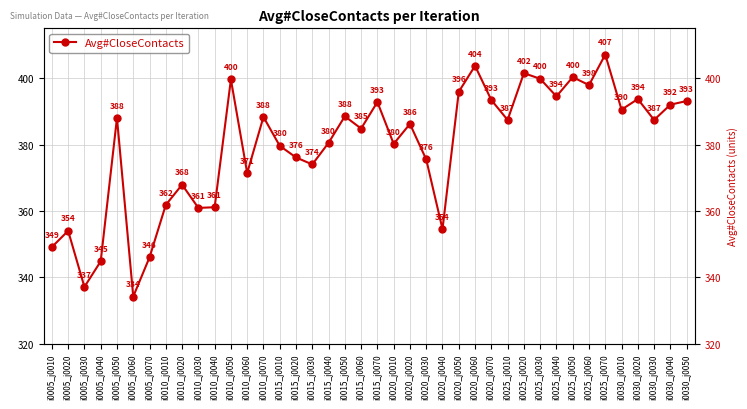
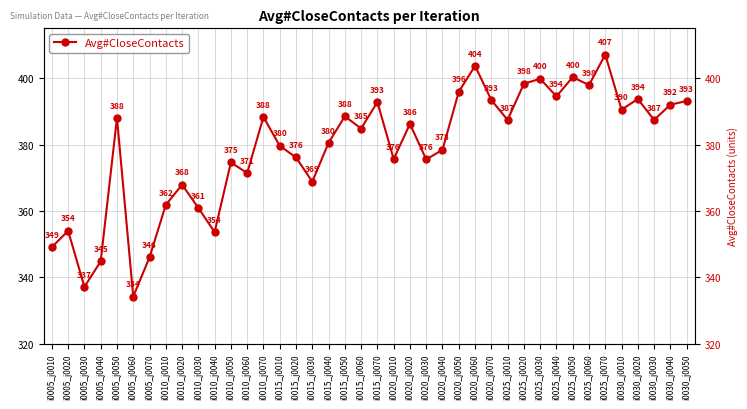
  {
    "i0005_j0010": 349,
    "i0005_j0020": 354,
    "i0005_j0030": 337,
    "i0005_j0040": 345,
    "i0005_j0050": 388,
    "i0005_j0060": 334,
    "i0005_j0070": 346,
    "i0010_j0010": 362,
    "i0010_j0020": 368,
    "i0010_j0030": 361,
-   "i0010_j0040": 361,
-   "i0010_j0050": 400,
+   "i0010_j0040": 354,
+   "i0010_j0050": 375,
    "i0010_j0060": 371,
    "i0010_j0070": 388,
    "i0015_j0010": 380,
    "i0015_j0020": 376,
-   "i0015_j0030": 374,
+   "i0015_j0030": 369,
    "i0015_j0040": 380,
    "i0015_j0050": 388,
    "i0015_j0060": 385,
    "i0015_j0070": 393,
-   "i0020_j0010": 380,
+   "i0020_j0010": 376,
    "i0020_j0020": 386,
    "i0020_j0030": 376,
-   "i0020_j0040": 354,
+   "i0020_j0040": 378,
    "i0020_j0050": 396,
    "i0020_j0060": 404,
    "i0020_j0070": 393,
    "i0025_j0010": 387,
-   "i0025_j0020": 402,
+   "i0025_j0020": 398,
    "i0025_j0030": 400,
    "i0025_j0040": 394,
    "i0025_j0050": 400,
    "i0025_j0060": 398,
    "i0025_j0070": 407,
    "i0030_j0010": 390,
    "i0030_j0020": 394,
    "i0030_j0030": 387,
    "i0030_j0040": 392,
    "i0030_j0050": 393
  }
